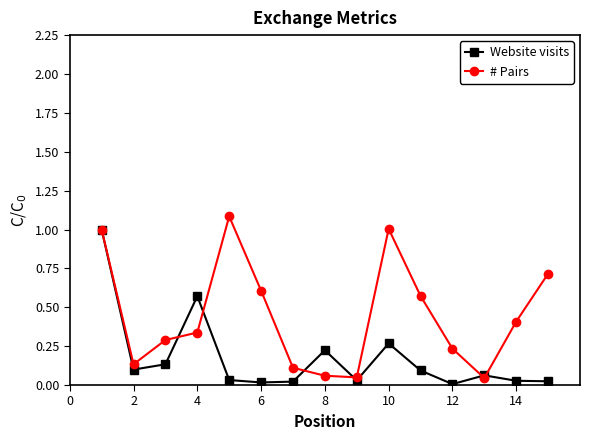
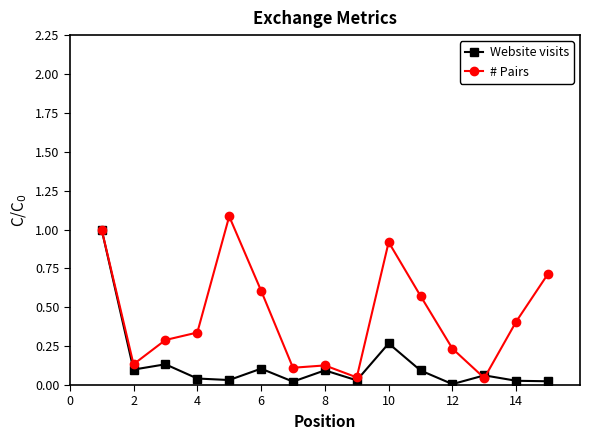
  {
    "Website visits": {
      "2": 0.10,
-     "4": 0.57,
-     "6": 0.02,
-     "8": 0.22,
+     "4": 0.04,
+     "6": 0.11,
+     "8": 0.09,
      "10": 0.27,
      "12": 0.01,
      "14": 0.03
    },
    "# Pairs": {
      "2": 0.13,
      "4": 0.34,
      "6": 0.61,
-     "8": 0.06,
-     "10": 1.00,
+     "8": 0.13,
+     "10": 0.92,
      "12": 0.23,
      "14": 0.41
    }
  }
